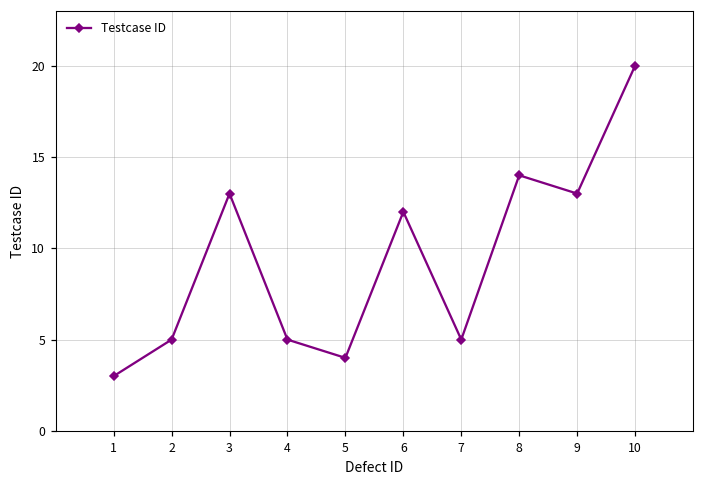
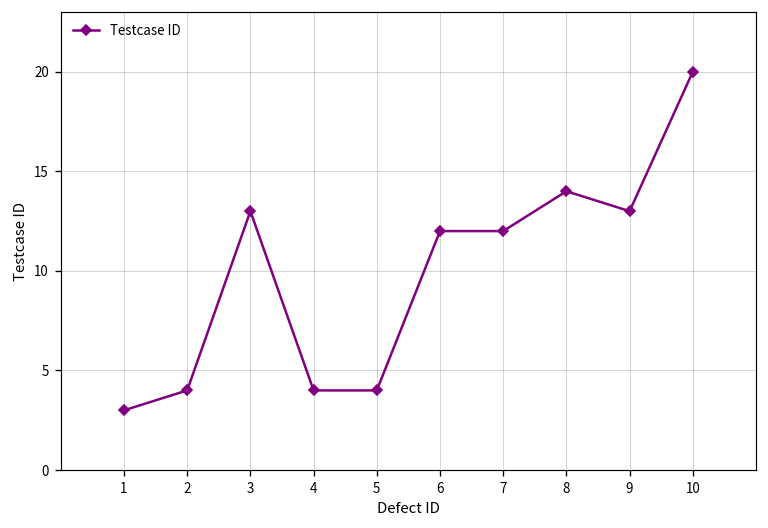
  {
    "1": 3,
-   "2": 5,
+   "2": 4,
    "3": 13,
-   "4": 5,
+   "4": 4,
    "5": 4,
    "6": 12,
-   "7": 5,
+   "7": 12,
    "8": 14,
    "9": 13,
    "10": 20
  }
